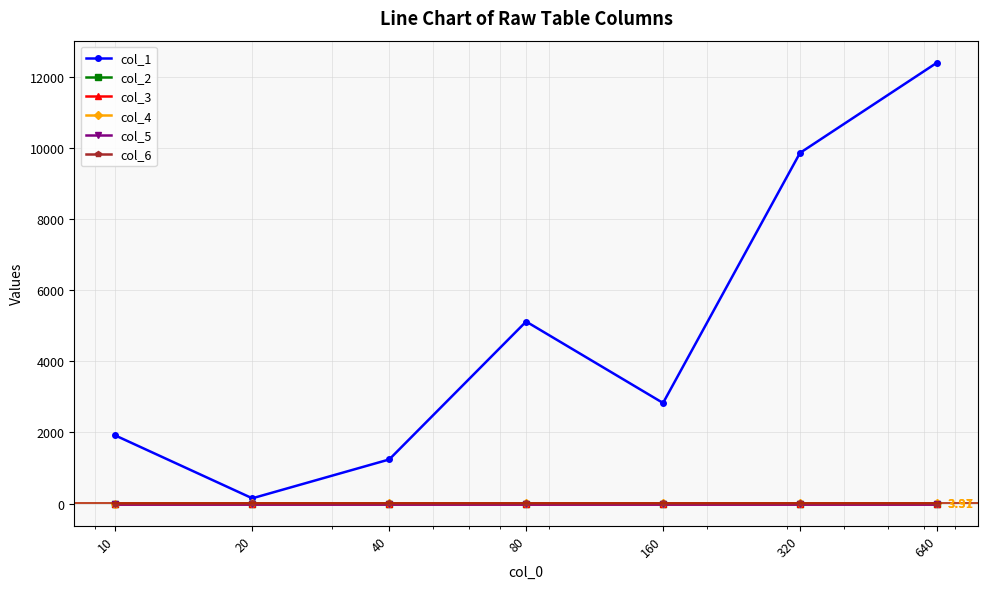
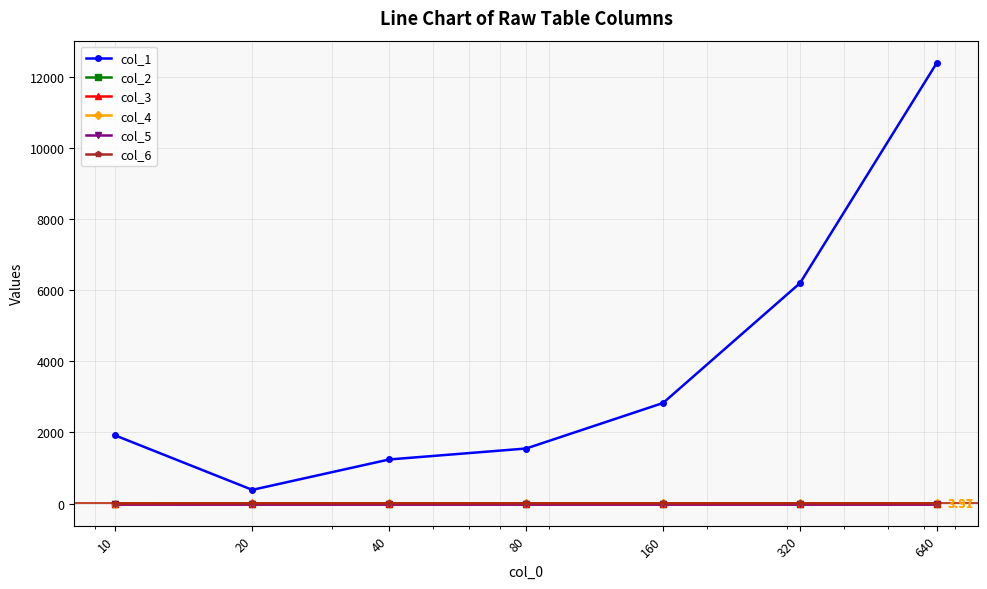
  {
    "col_1": {
      "10": 1900,
-     "20": 200,
+     "20": 400,
      "40": 1200,
-     "80": 5100,
+     "80": 1500,
      "160": 2800,
-     "320": 9900,
+     "320": 6200,
      "640": 12400
    }
  }
